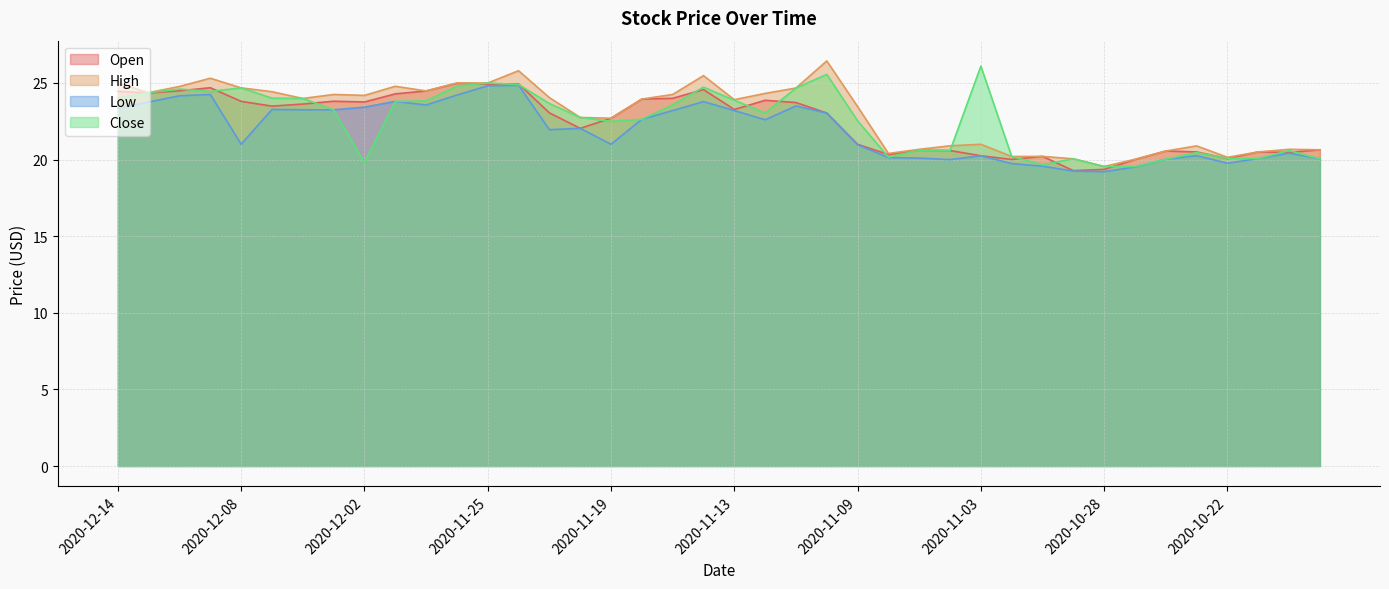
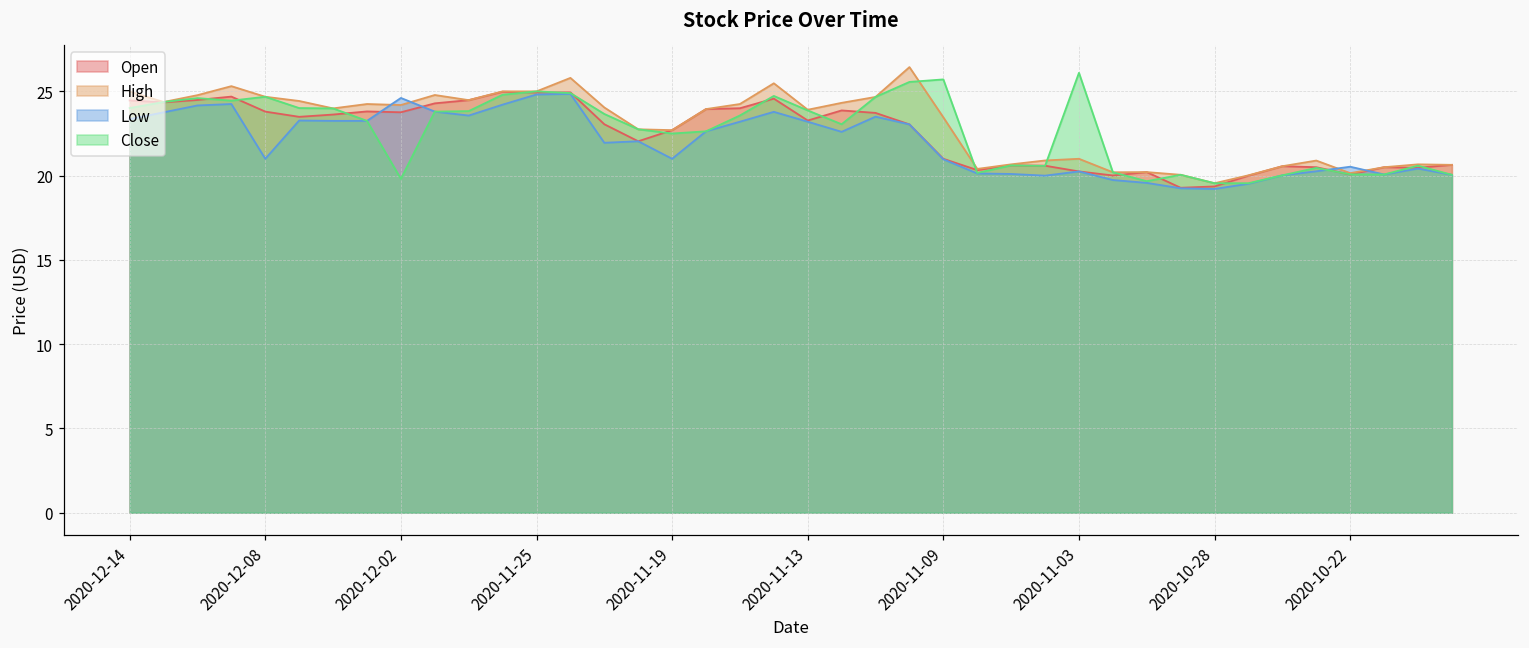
  {
    "Low": {
      "2020-12-08": 21.0,
-     "2020-12-02": 23.4,
+     "2020-12-02": 24.6,
      "2020-11-19": 21.0,
-     "2020-10-22": 19.8
+     "2020-10-22": 20.5
    },
    "Close": {
      "2020-12-02": 19.8,
      "2020-11-19": 22.5,
-     "2020-11-09": 22.5,
+     "2020-11-09": 25.7,
      "2020-11-03": 26.1
    }
  }
